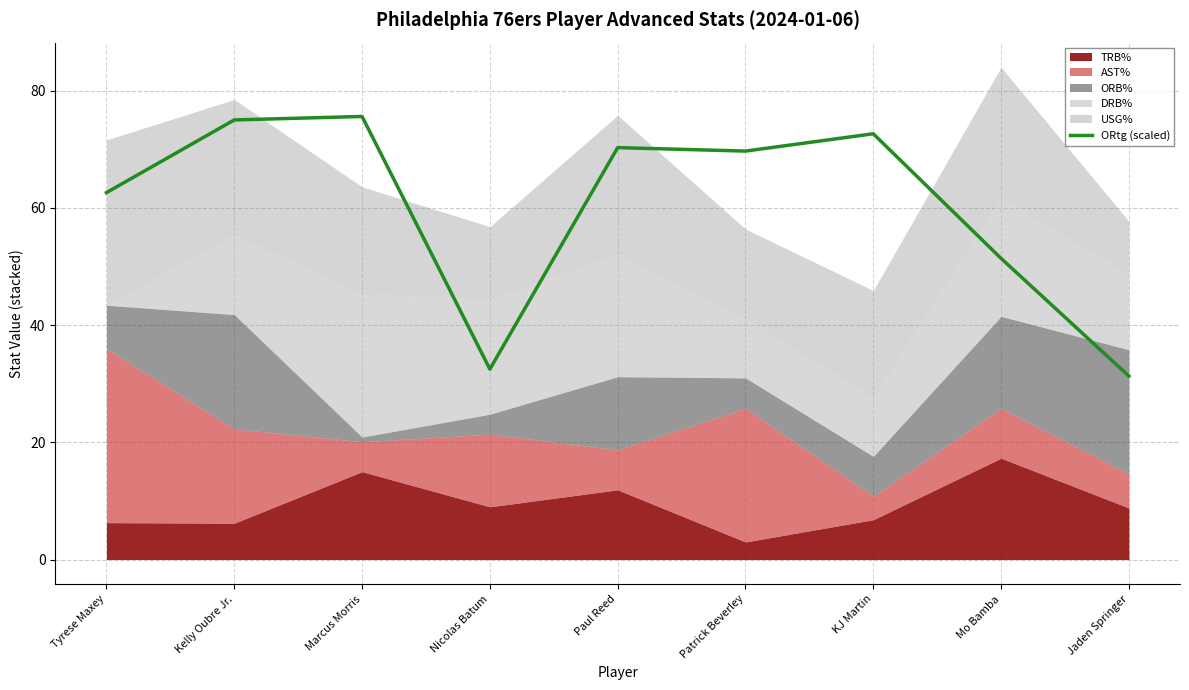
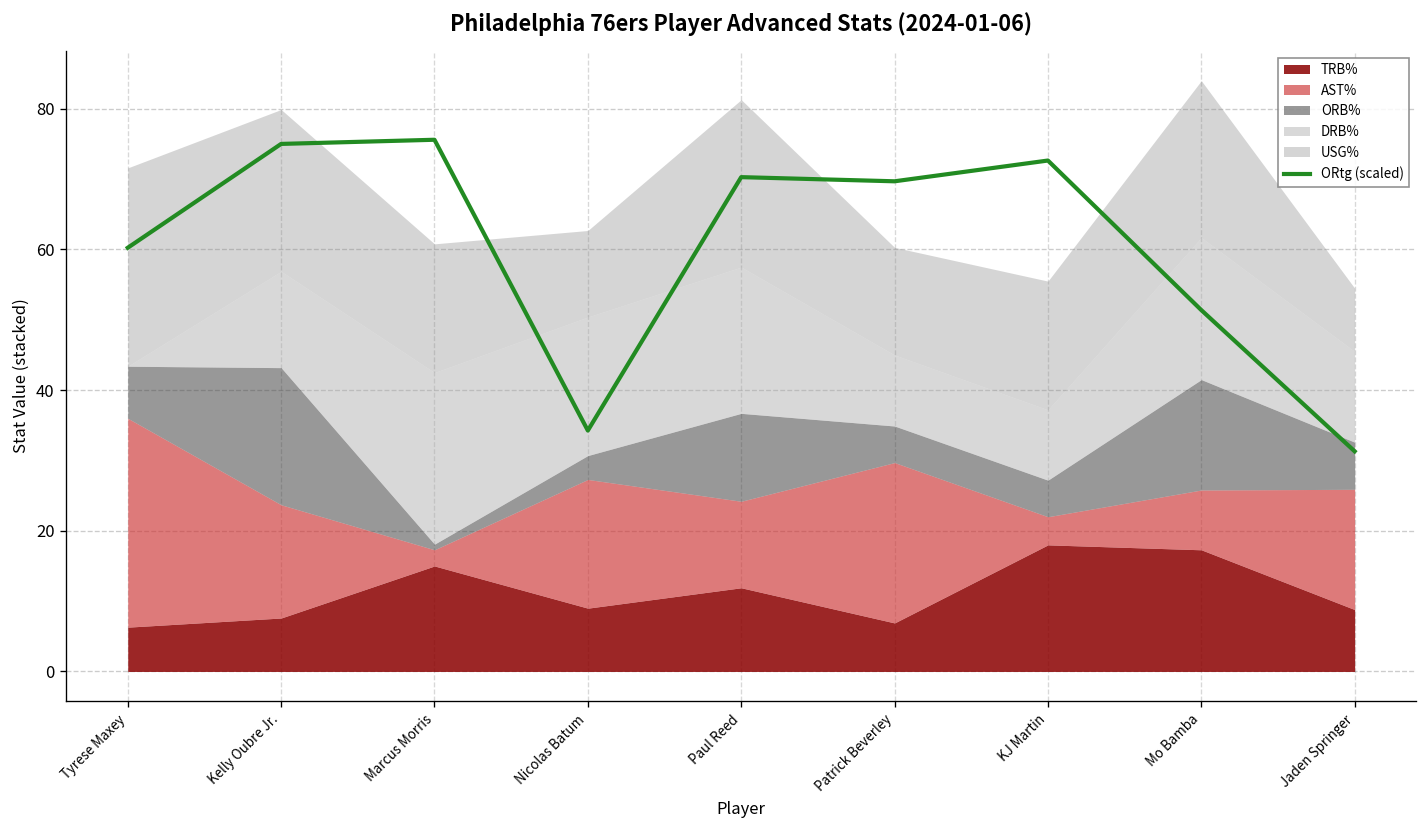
  {
    "ORtg (scaled)": {
-     "Tyrese Maxey": 63,
+     "Tyrese Maxey": 60,
      "Kelly Oubre Jr.": 75,
      "Marcus Morris": 76,
-     "Nicolas Batum": 32,
+     "Nicolas Batum": 34,
      "Paul Reed": 70,
      "Patrick Beverley": 70,
      "KJ Martin": 73,
      "Mo Bamba": 51,
      "Jaden Springer": 31
    },
    "TRB%": {
      "Tyrese Maxey": 6,
-     "Kelly Oubre Jr.": 6,
+     "Kelly Oubre Jr.": 8,
      "Marcus Morris": 15,
      "Nicolas Batum": 9,
      "Paul Reed": 12,
-     "Patrick Beverley": 3,
-     "KJ Martin": 7,
+     "Patrick Beverley": 7,
+     "KJ Martin": 18,
      "Mo Bamba": 17,
      "Jaden Springer": 9
    },
    "AST%": {
      "Tyrese Maxey": 30,
      "Kelly Oubre Jr.": 16,
-     "Marcus Morris": 5,
-     "Nicolas Batum": 12,
-     "Paul Reed": 7,
+     "Marcus Morris": 2,
+     "Nicolas Batum": 18,
+     "Paul Reed": 12,
      "Patrick Beverley": 23,
      "KJ Martin": 4,
      "Mo Bamba": 9,
-     "Jaden Springer": 6
+     "Jaden Springer": 17
    },
    "ORB%": {
      "Kelly Oubre Jr.": 19,
      "Marcus Morris": 1,
      "Nicolas Batum": 3,
      "Paul Reed": 13,
      "Patrick Beverley": 5,
-     "KJ Martin": 7,
+     "KJ Martin": 5,
      "Mo Bamba": 16,
-     "Jaden Springer": 21
+     "Jaden Springer": 7
    }
  }
